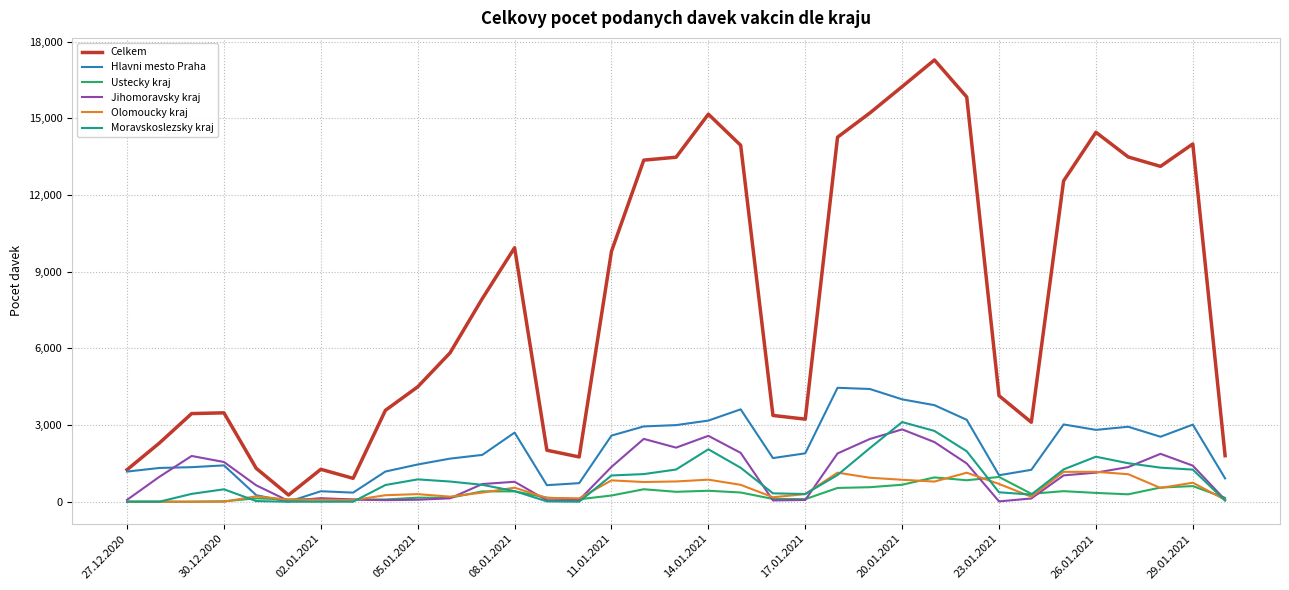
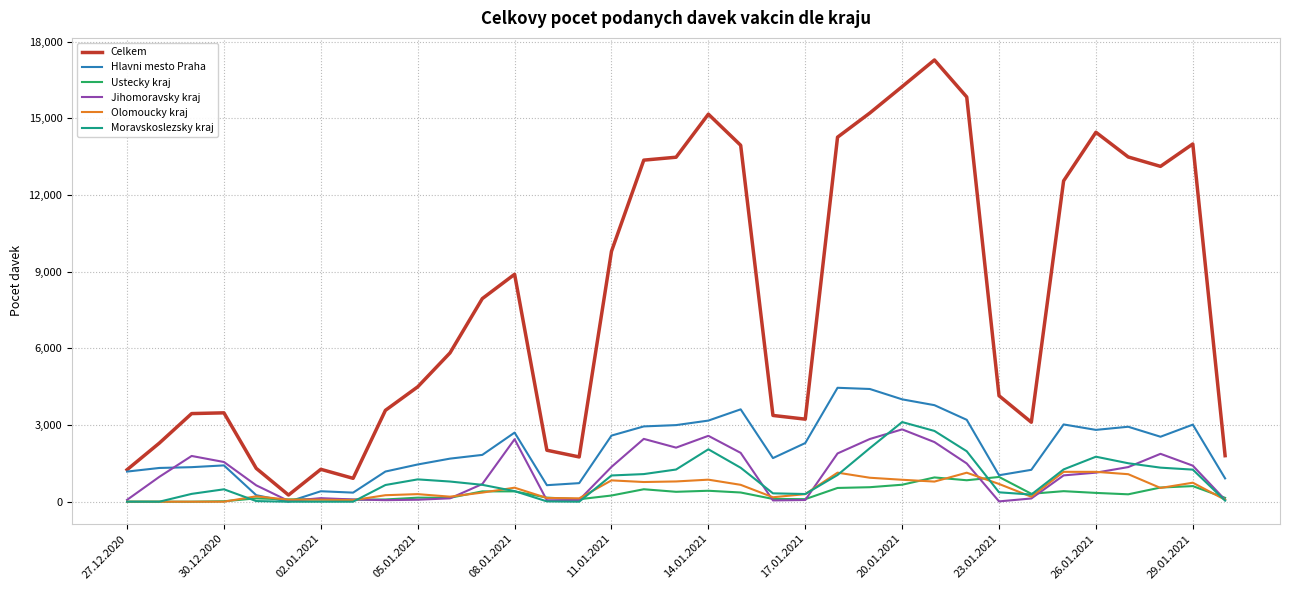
  {
    "Celkem": {
      "30.12.2020": "3,500",
      "02.01.2021": "1,300",
      "05.01.2021": "4,500",
-     "08.01.2021": "9,900",
+     "08.01.2021": "8,900",
      "11.01.2021": "9,800",
      "14.01.2021": "15,200",
      "17.01.2021": "3,200",
      "20.01.2021": "16,200",
      "23.01.2021": "4,100",
      "26.01.2021": "14,500",
      "29.01.2021": "14,000"
    },
    "Hlavni mesto Praha": {
      "30.12.2020": "1,400",
      "02.01.2021": "400",
      "05.01.2021": "1,500",
      "08.01.2021": "2,700",
      "11.01.2021": "2,600",
      "14.01.2021": "3,200",
-     "17.01.2021": "1,900",
+     "17.01.2021": "2,300",
      "20.01.2021": "4,000",
      "26.01.2021": "2,800",
      "29.01.2021": "3,000"
    },
    "Jihomoravsky kraj": {
      "30.12.2020": "1,600",
-     "08.01.2021": "800",
+     "08.01.2021": "2,400",
      "11.01.2021": "1,400",
      "14.01.2021": "2,600",
      "20.01.2021": "2,800",
      "23.01.2021": "0",
      "29.01.2021": "1,400"
    },
    "Olomoucky kraj": {
      "05.01.2021": "300",
      "08.01.2021": "500",
      "11.01.2021": "800",
      "14.01.2021": "900",
      "20.01.2021": "900",
      "23.01.2021": "700",
      "29.01.2021": "700"
    }
  }
